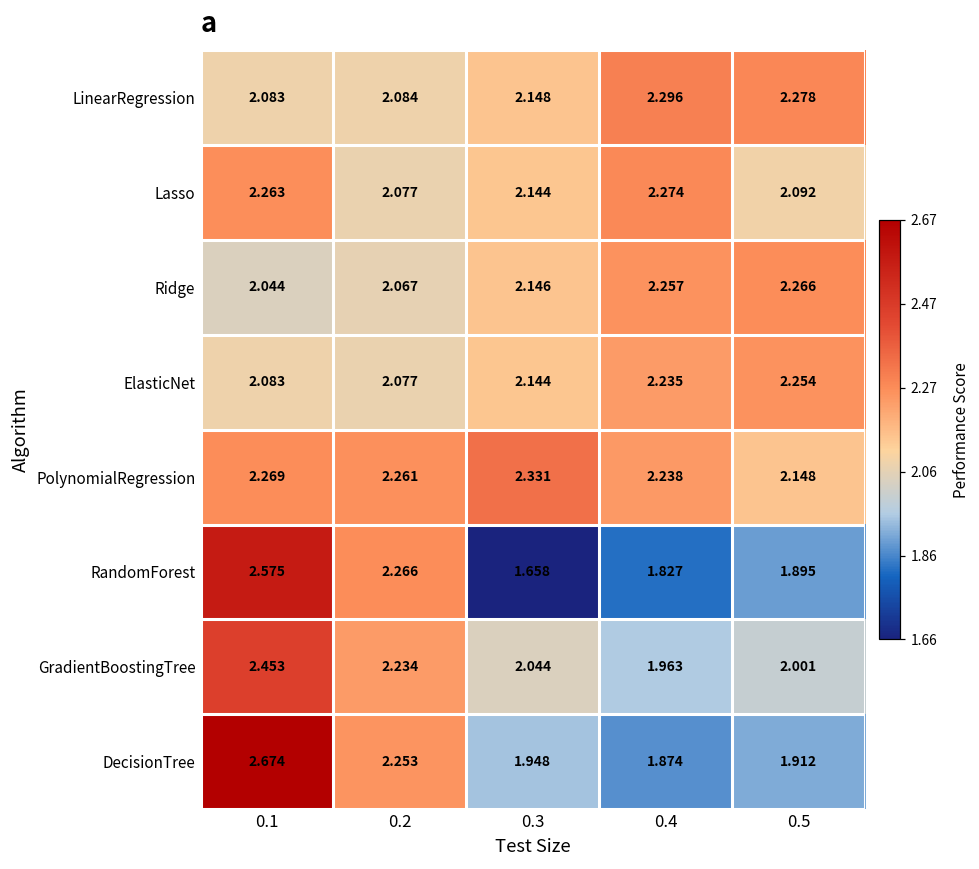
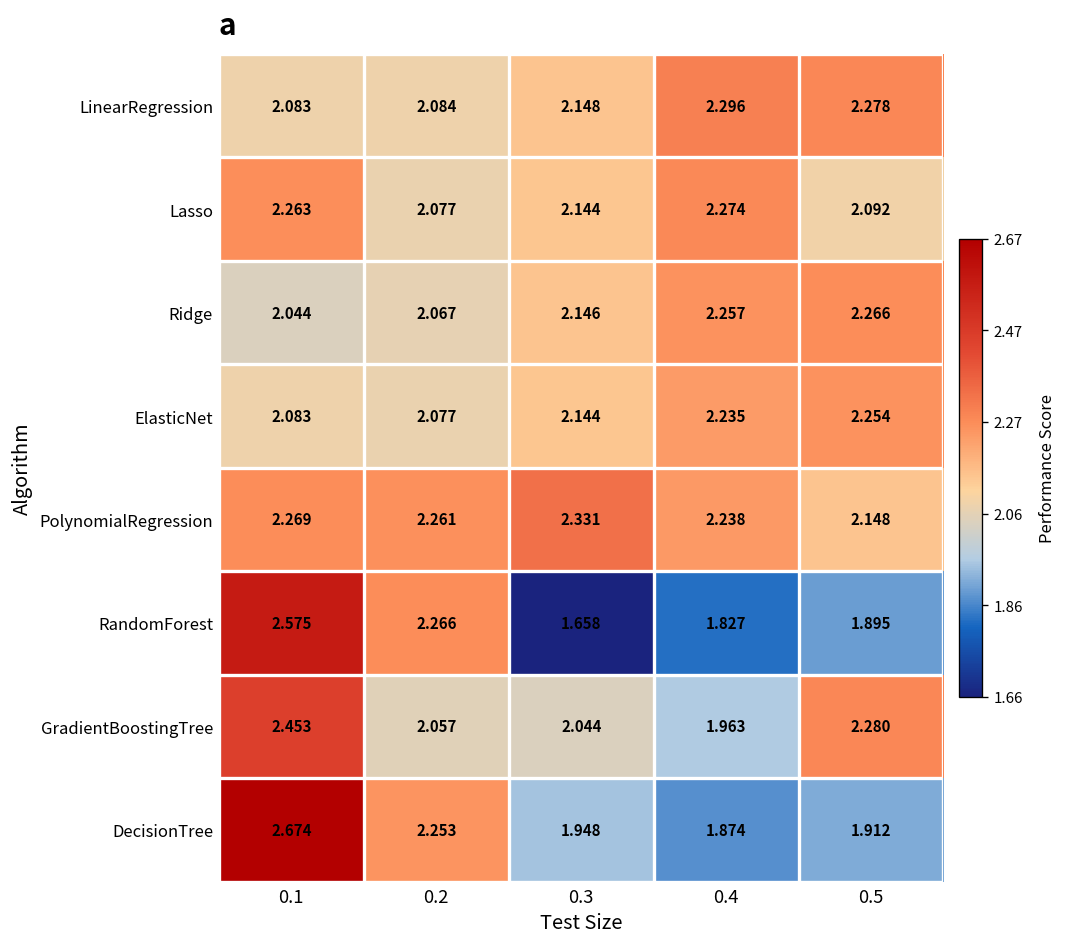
  {
    "LinearRegression": {
      "0.1": 2.083,
      "0.2": 2.084,
      "0.3": 2.148,
      "0.4": 2.296,
      "0.5": 2.278
    },
    "Lasso": {
      "0.1": 2.263,
      "0.2": 2.077,
      "0.3": 2.144,
      "0.4": 2.274,
      "0.5": 2.092
    },
    "Ridge": {
      "0.1": 2.044,
      "0.2": 2.067,
      "0.3": 2.146,
      "0.4": 2.257,
      "0.5": 2.266
    },
    "ElasticNet": {
      "0.1": 2.083,
      "0.2": 2.077,
      "0.3": 2.144,
      "0.4": 2.235,
      "0.5": 2.254
    },
    "PolynomialRegression": {
      "0.1": 2.269,
      "0.2": 2.261,
      "0.3": 2.331,
      "0.4": 2.238,
      "0.5": 2.148
    },
    "RandomForest": {
      "0.1": 2.575,
      "0.2": 2.266,
      "0.3": 1.658,
      "0.4": 1.827,
      "0.5": 1.895
    },
    "GradientBoostingTree": {
      "0.1": 2.453,
-     "0.2": 2.234,
+     "0.2": 2.057,
      "0.3": 2.044,
      "0.4": 1.963,
-     "0.5": 2.001
+     "0.5": 2.280
    },
    "DecisionTree": {
      "0.1": 2.674,
      "0.2": 2.253,
      "0.3": 1.948,
      "0.4": 1.874,
      "0.5": 1.912
    }
  }
